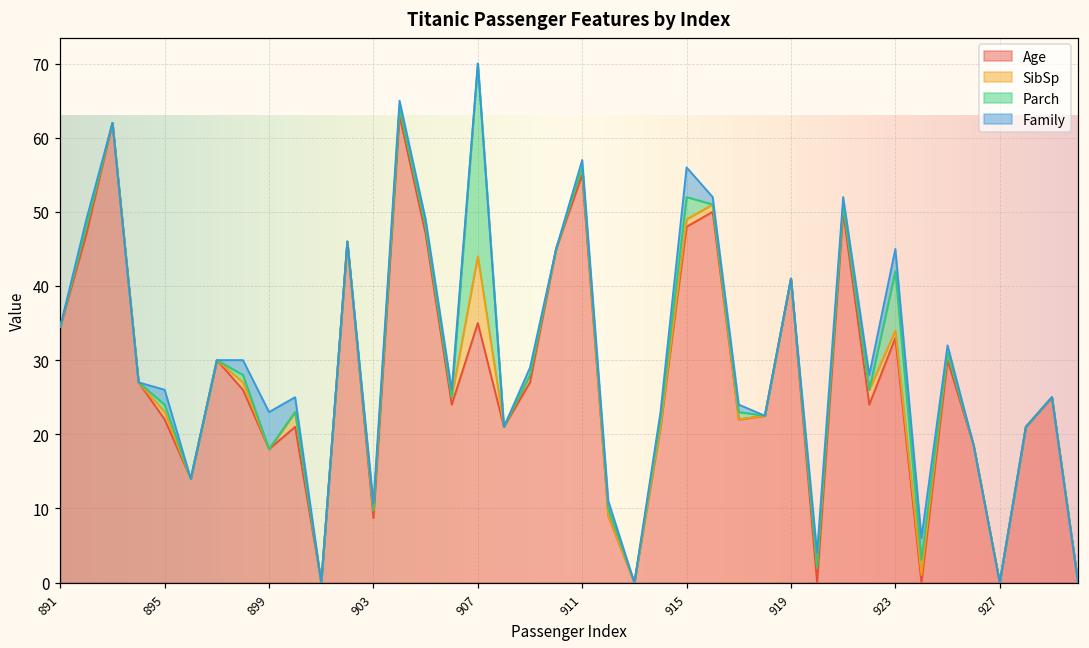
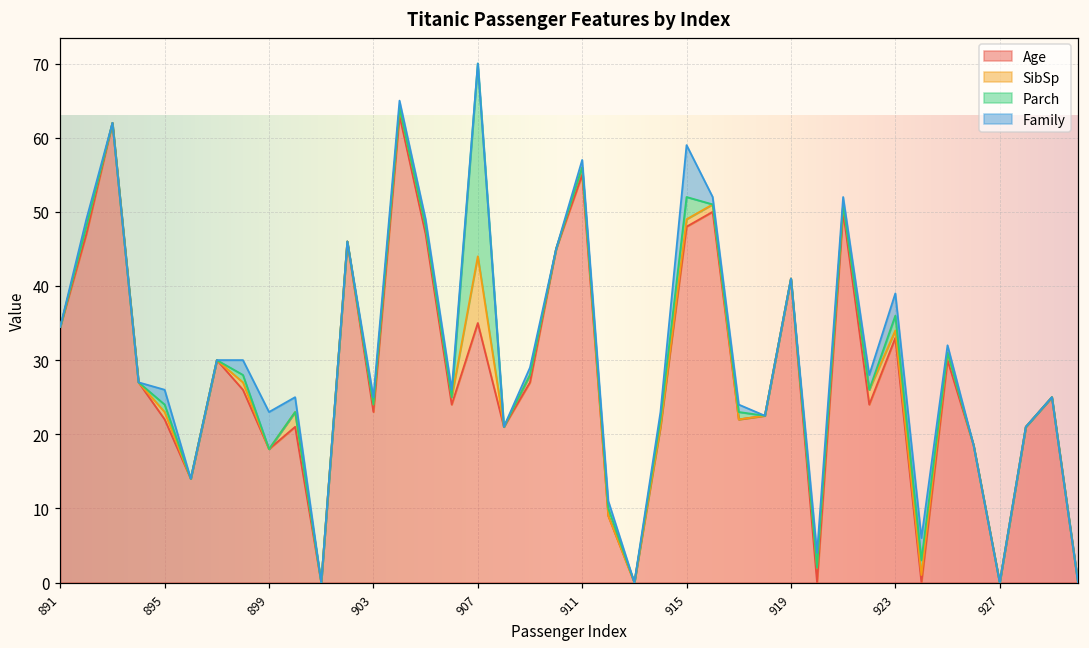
  {
    "Age": {
      "895": 22,
-     "903": 9,
+     "903": 23,
      "907": 35,
      "911": 55,
      "915": 48,
      "923": 33
    },
    "SibSp": {
      "895": 1,
      "907": 9,
      "915": 1,
      "923": 1
    },
    "Parch": {
      "895": 1,
      "915": 3,
-     "923": 8
+     "923": 2
    },
    "Family": {
      "895": 2,
      "899": 5,
      "903": 1,
      "911": 1,
-     "915": 4,
+     "915": 7,
      "923": 3
    }
  }
